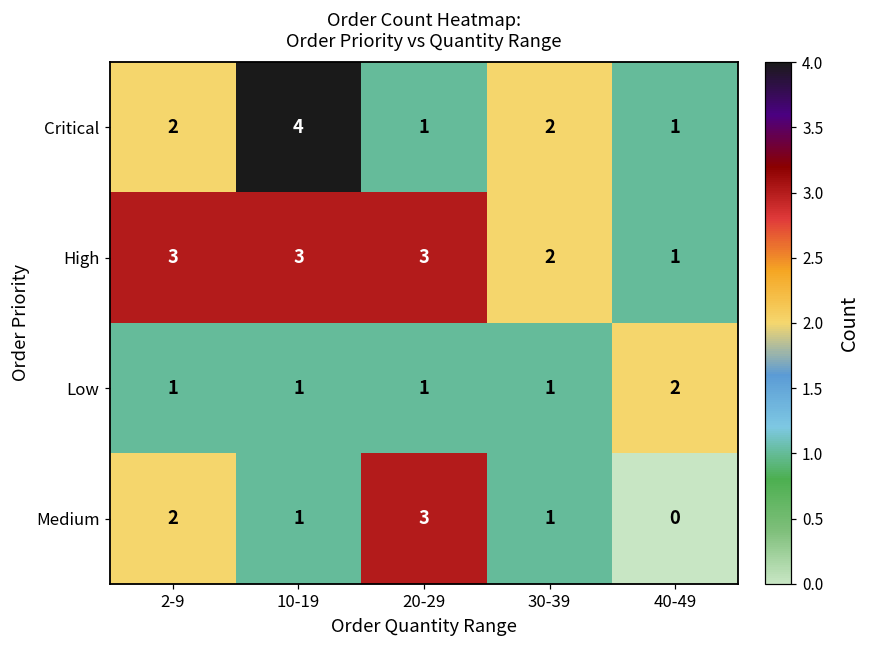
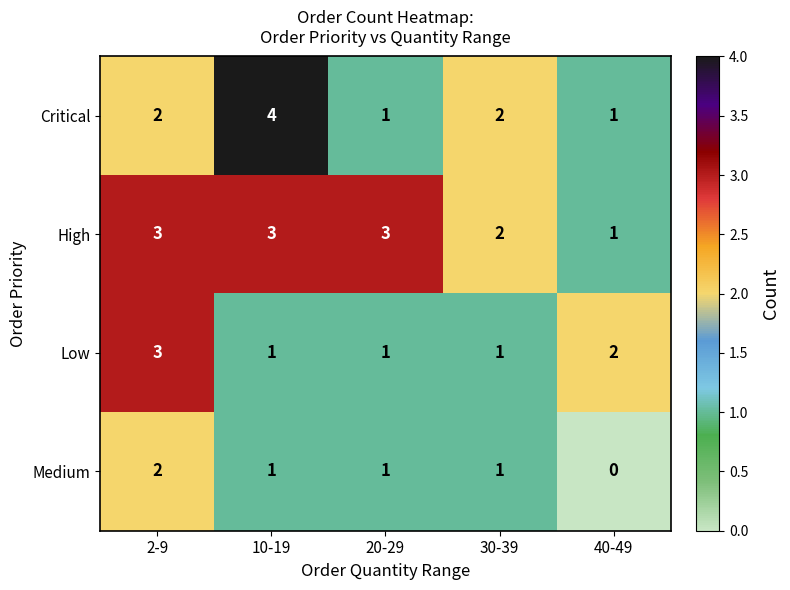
  {
    "Critical": {
      "2-9": 2,
      "10-19": 4,
      "20-29": 1,
      "30-39": 2,
      "40-49": 1
    },
    "High": {
      "2-9": 3,
      "10-19": 3,
      "20-29": 3,
      "30-39": 2,
      "40-49": 1
    },
    "Low": {
-     "2-9": 1,
+     "2-9": 3,
      "10-19": 1,
      "20-29": 1,
      "30-39": 1,
      "40-49": 2
    },
    "Medium": {
      "2-9": 2,
      "10-19": 1,
-     "20-29": 3,
+     "20-29": 1,
      "30-39": 1,
      "40-49": 0
    }
  }
